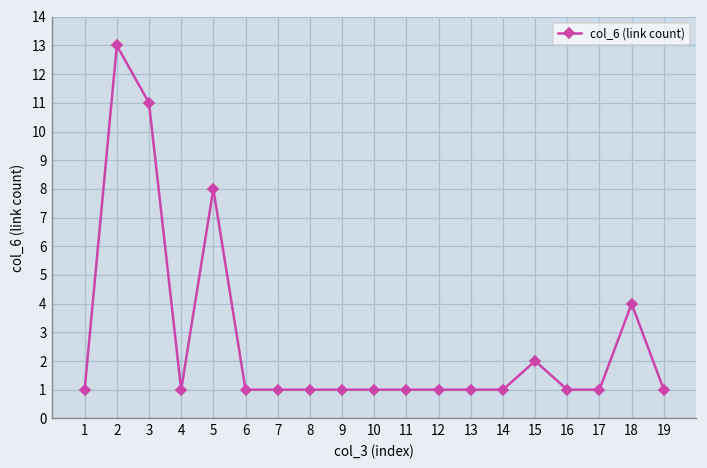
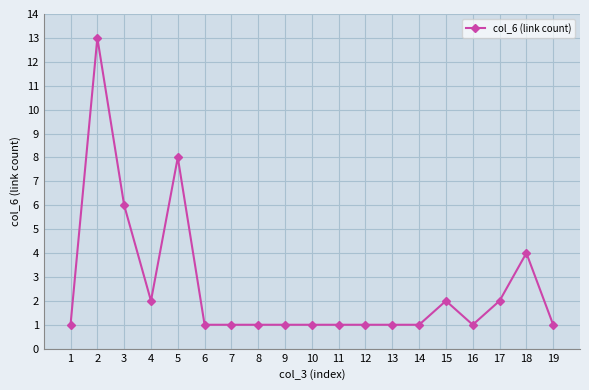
  {
    "1": 1,
    "2": 13,
-   "3": 11,
-   "4": 1,
+   "3": 6,
+   "4": 2,
    "5": 8,
    "6": 1,
    "7": 1,
    "8": 1,
    "9": 1,
    "10": 1,
    "11": 1,
    "12": 1,
    "13": 1,
    "14": 1,
    "15": 2,
    "16": 1,
-   "17": 1,
+   "17": 2,
    "18": 4,
    "19": 1
  }
